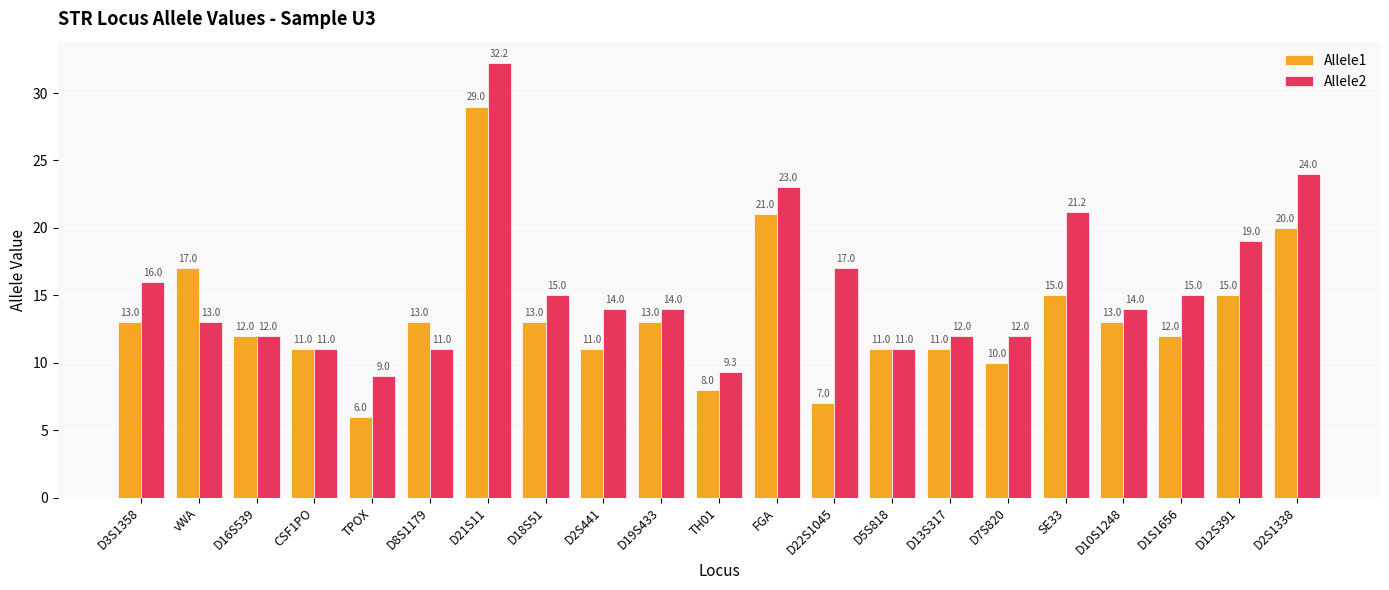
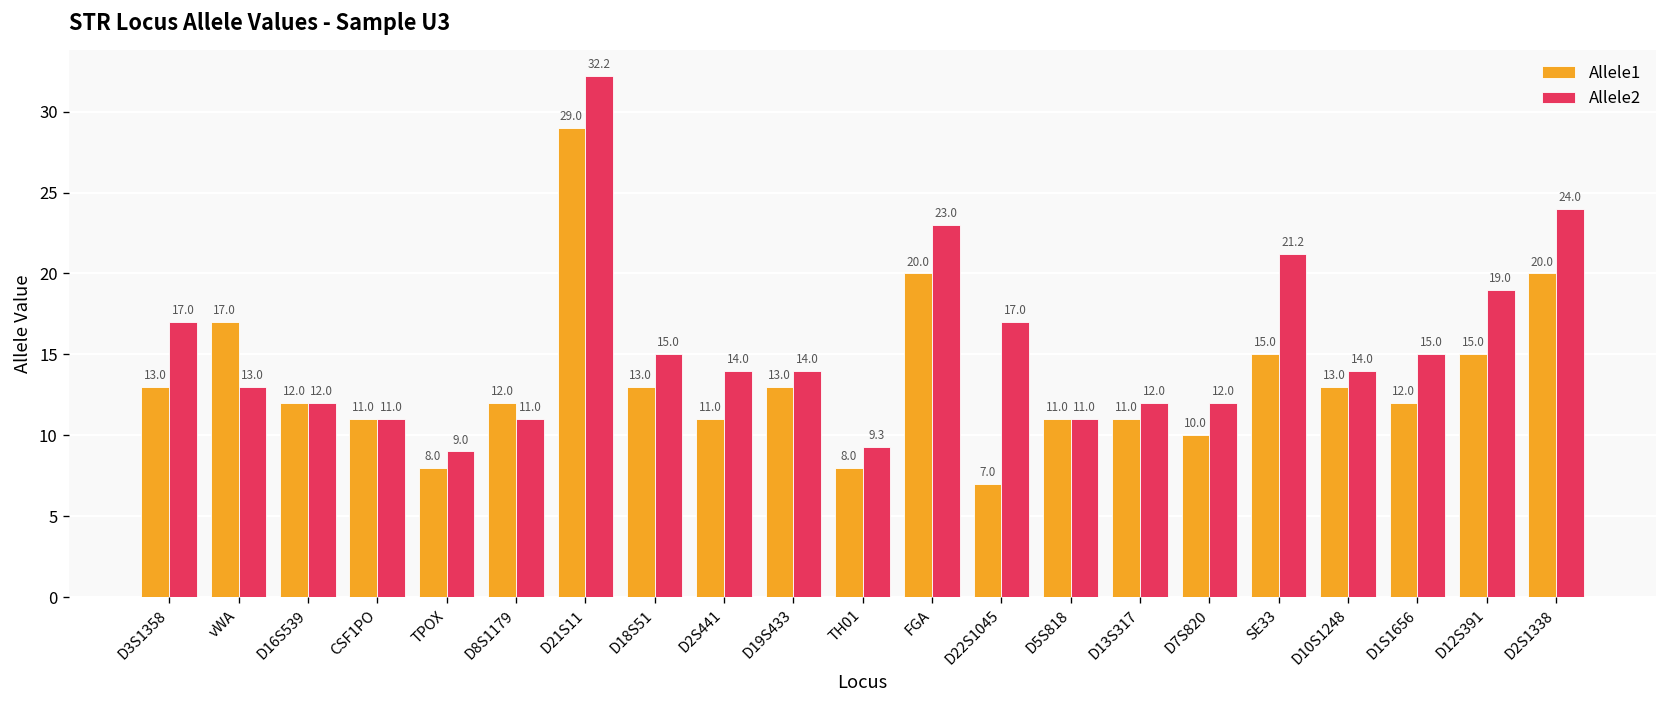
  {
    "Allele1": {
      "D3S1358": 13.0,
      "vWA": 17.0,
      "D16S539": 12.0,
      "CSF1PO": 11.0,
-     "TPOX": 6.0,
-     "D8S1179": 13.0,
+     "TPOX": 8.0,
+     "D8S1179": 12.0,
      "D21S11": 29.0,
      "D18S51": 13.0,
      "D2S441": 11.0,
      "D19S433": 13.0,
      "TH01": 8.0,
-     "FGA": 21.0,
+     "FGA": 20.0,
      "D22S1045": 7.0,
      "D5S818": 11.0,
      "D13S317": 11.0,
      "D7S820": 10.0,
      "SE33": 15.0,
      "D10S1248": 13.0,
      "D1S1656": 12.0,
      "D12S391": 15.0,
      "D2S1338": 20.0
    },
    "Allele2": {
-     "D3S1358": 16.0,
+     "D3S1358": 17.0,
      "vWA": 13.0,
      "D16S539": 12.0,
      "CSF1PO": 11.0,
      "TPOX": 9.0,
      "D8S1179": 11.0,
      "D21S11": 32.2,
      "D18S51": 15.0,
      "D2S441": 14.0,
      "D19S433": 14.0,
      "TH01": 9.3,
      "FGA": 23.0,
      "D22S1045": 17.0,
      "D5S818": 11.0,
      "D13S317": 12.0,
      "D7S820": 12.0,
      "SE33": 21.2,
      "D10S1248": 14.0,
      "D1S1656": 15.0,
      "D12S391": 19.0,
      "D2S1338": 24.0
    }
  }
